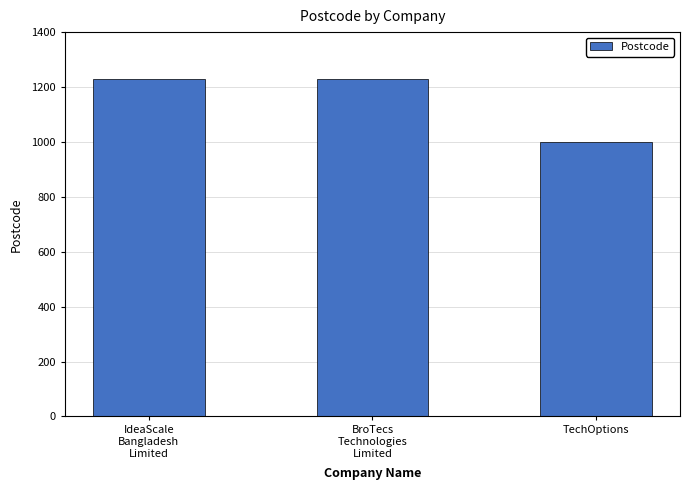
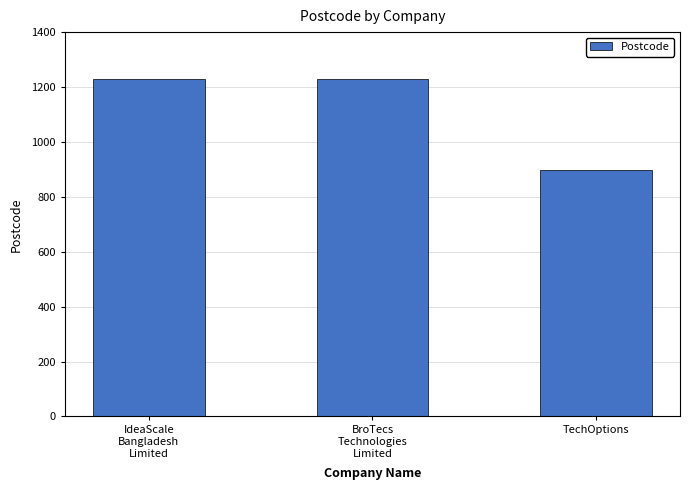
  {
    "IdeaScale Bangladesh Limited": 1230,
    "BroTecs Technologies Limited": 1230,
-   "TechOptions": 1000
+   "TechOptions": 900
  }
